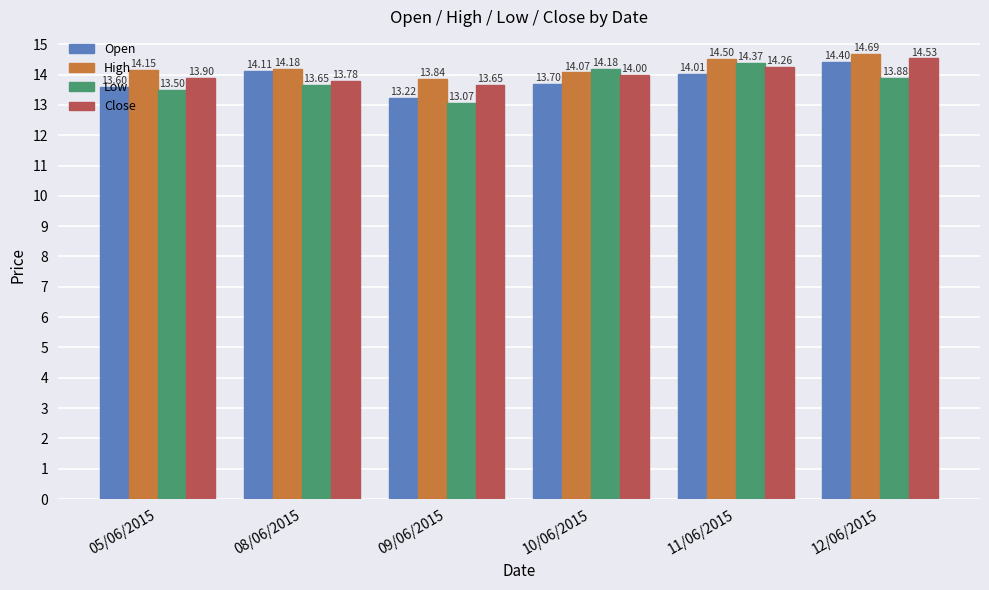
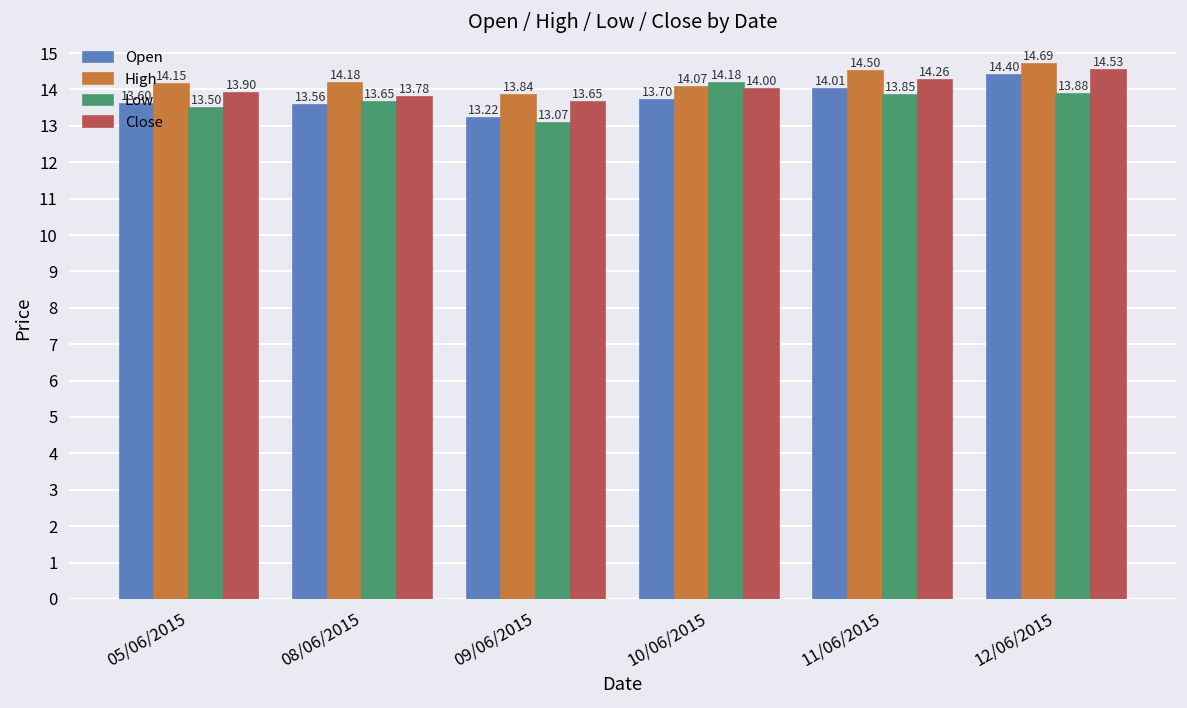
  {
    "Open": {
      "05/06/2015": 13.60,
-     "08/06/2015": 14.11,
+     "08/06/2015": 13.56,
      "09/06/2015": 13.22,
      "10/06/2015": 13.70,
      "11/06/2015": 14.01,
      "12/06/2015": 14.40
    },
    "Low": {
      "05/06/2015": 13.50,
      "08/06/2015": 13.65,
      "09/06/2015": 13.07,
      "10/06/2015": 14.18,
-     "11/06/2015": 14.37,
+     "11/06/2015": 13.85,
      "12/06/2015": 13.88
    }
  }
